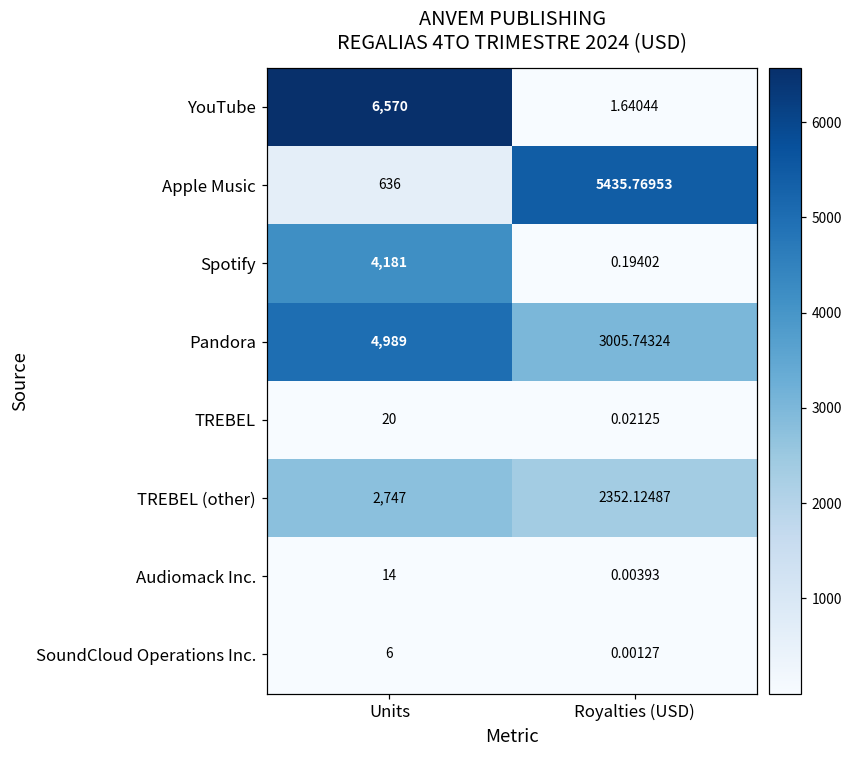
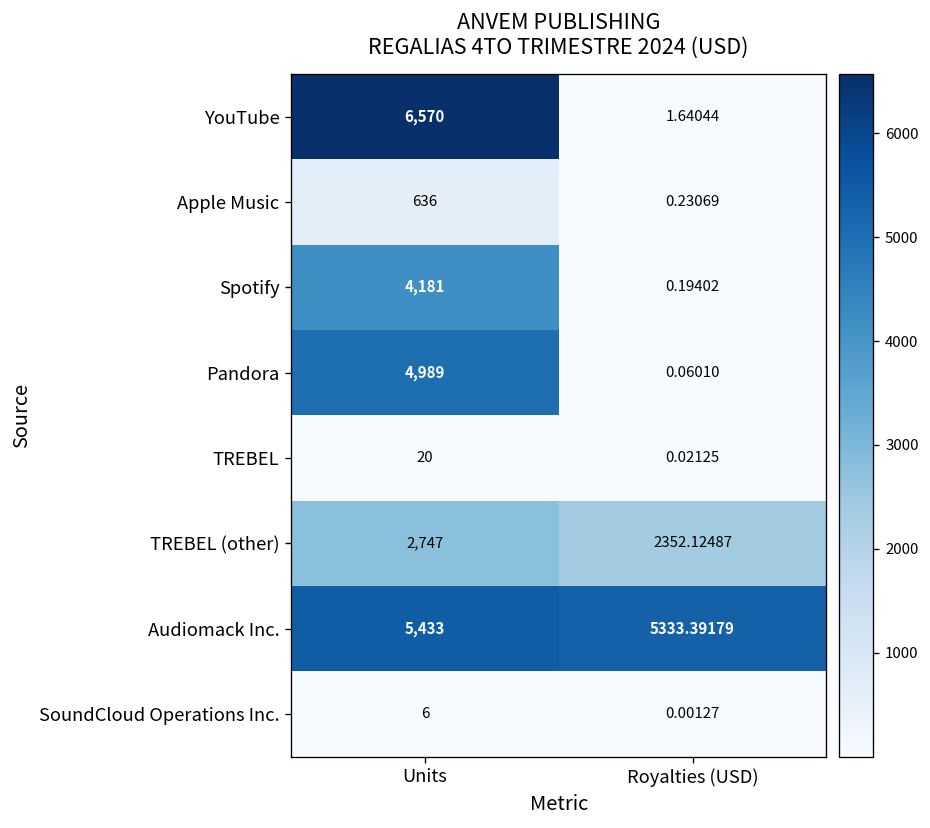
  {
    "YouTube": {
      "Units": "6,570",
      "Royalties (USD)": "1.64044"
    },
    "Apple Music": {
      "Units": "636",
-     "Royalties (USD)": "5435.76953"
+     "Royalties (USD)": "0.23069"
    },
    "Spotify": {
      "Units": "4,181",
      "Royalties (USD)": "0.19402"
    },
    "Pandora": {
      "Units": "4,989",
-     "Royalties (USD)": "3005.74324"
+     "Royalties (USD)": "0.06010"
    },
    "TREBEL": {
      "Units": "20",
      "Royalties (USD)": "0.02125"
    },
    "TREBEL (other)": {
      "Units": "2,747",
      "Royalties (USD)": "2352.12487"
    },
    "Audiomack Inc.": {
-     "Units": "14",
-     "Royalties (USD)": "0.00393"
+     "Units": "5,433",
+     "Royalties (USD)": "5333.39179"
    },
    "SoundCloud Operations Inc.": {
      "Units": "6",
      "Royalties (USD)": "0.00127"
    }
  }
